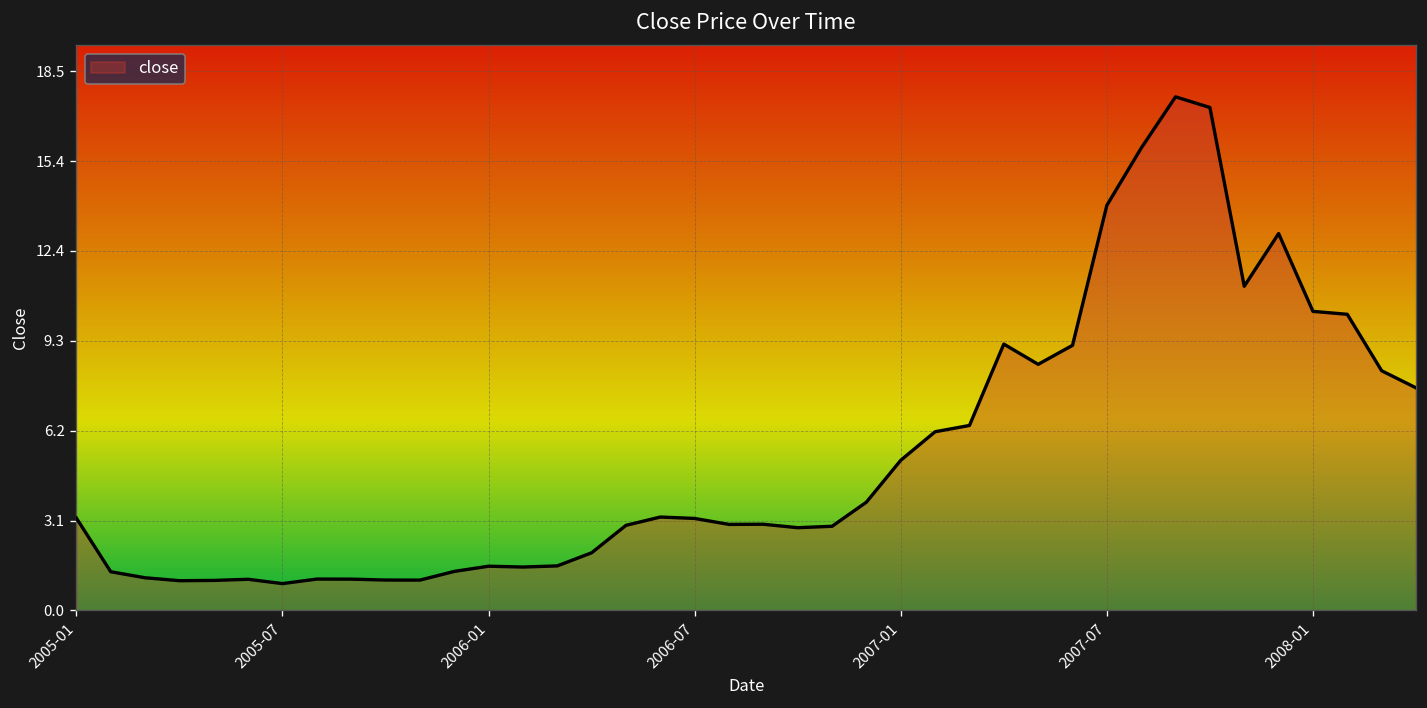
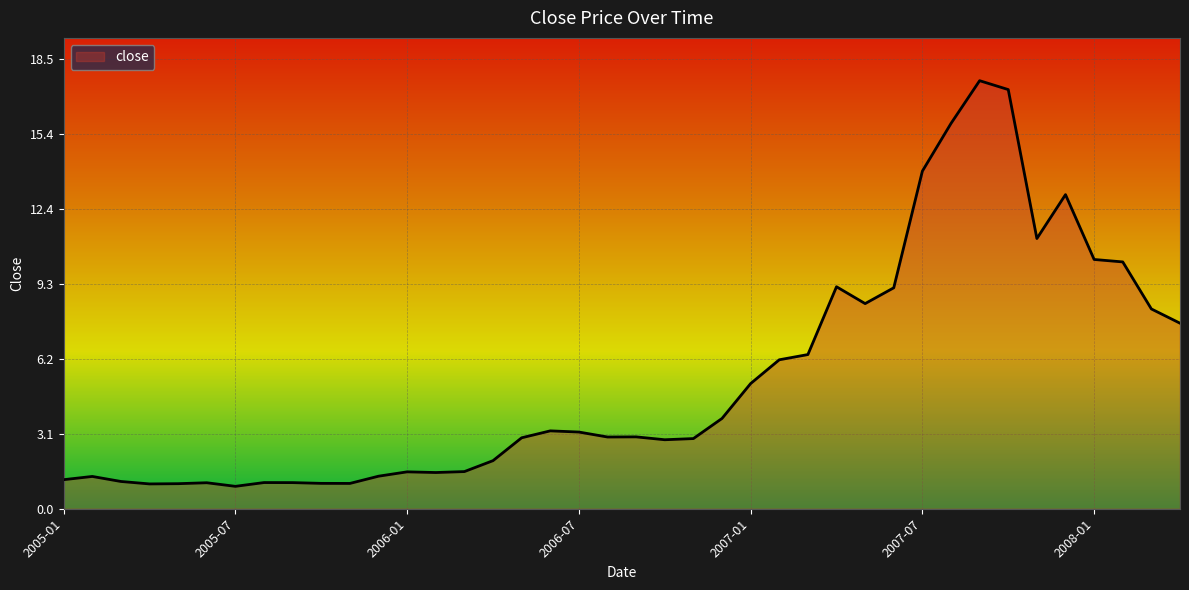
  {
-   "2005-01": 3.2,
+   "2005-01": 1.2,
    "2005-07": 0.9,
    "2006-01": 1.5,
    "2006-07": 3.2,
    "2007-01": 5.2,
    "2007-07": 13.9,
    "2008-01": 10.3
  }
